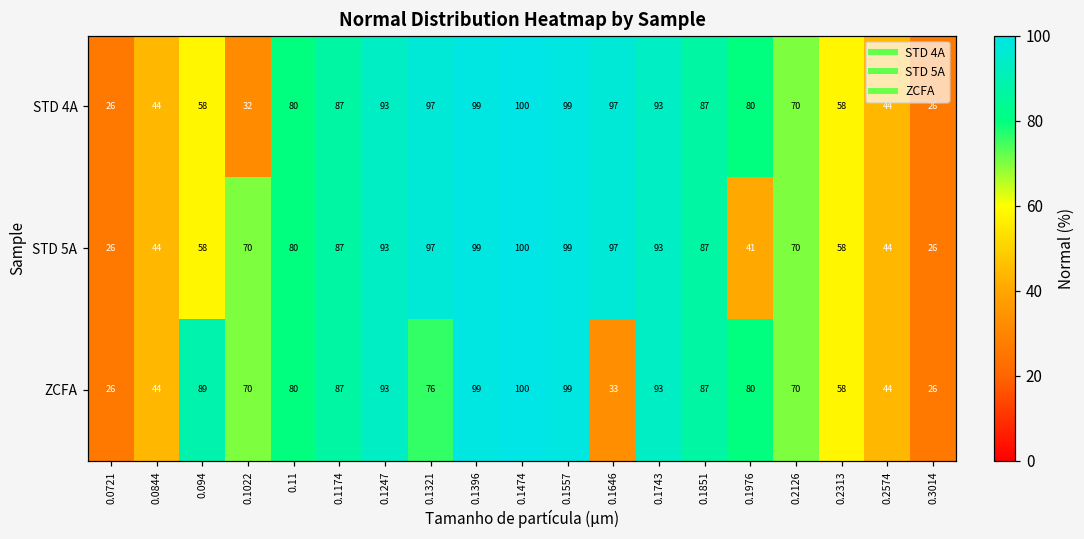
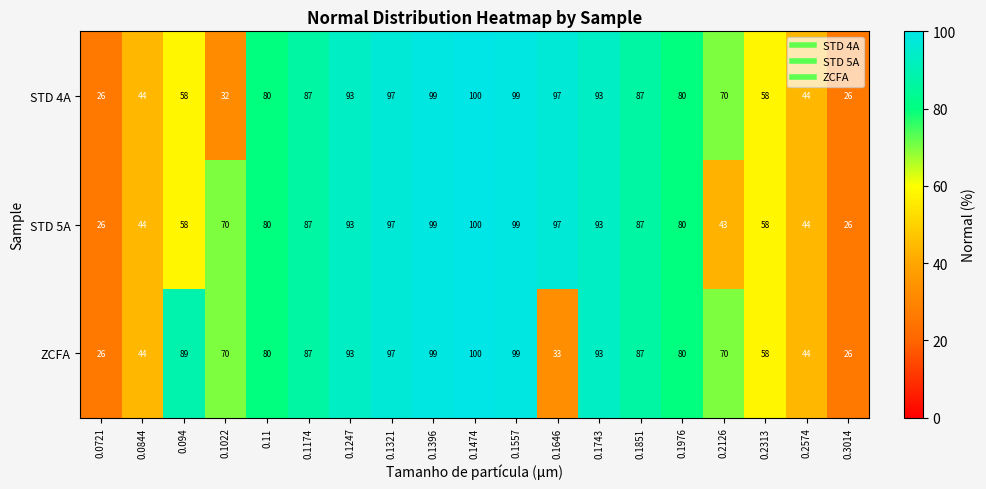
  {
    "STD 4A": {
      "0.0721": 26,
      "0.0844": 44,
      "0.094": 58,
      "0.1022": 32,
      "0.11": 80,
      "0.1174": 87,
      "0.1247": 93,
      "0.1321": 97,
      "0.1396": 99,
      "0.1474": 100,
      "0.1557": 99,
      "0.1646": 97,
      "0.1743": 93,
      "0.1851": 87,
      "0.1976": 80,
      "0.2126": 70,
      "0.2313": 58,
      "0.2574": 44,
      "0.3014": 26
    },
    "STD 5A": {
      "0.0721": 26,
      "0.0844": 44,
      "0.094": 58,
      "0.1022": 70,
      "0.11": 80,
      "0.1174": 87,
      "0.1247": 93,
      "0.1321": 97,
      "0.1396": 99,
      "0.1474": 100,
      "0.1557": 99,
      "0.1646": 97,
      "0.1743": 93,
      "0.1851": 87,
-     "0.1976": 41,
-     "0.2126": 70,
+     "0.1976": 80,
+     "0.2126": 43,
      "0.2313": 58,
      "0.2574": 44,
      "0.3014": 26
    },
    "ZCFA": {
      "0.0721": 26,
      "0.0844": 44,
      "0.094": 89,
      "0.1022": 70,
      "0.11": 80,
      "0.1174": 87,
      "0.1247": 93,
-     "0.1321": 76,
+     "0.1321": 97,
      "0.1396": 99,
      "0.1474": 100,
      "0.1557": 99,
      "0.1646": 33,
      "0.1743": 93,
      "0.1851": 87,
      "0.1976": 80,
      "0.2126": 70,
      "0.2313": 58,
      "0.2574": 44,
      "0.3014": 26
    }
  }
